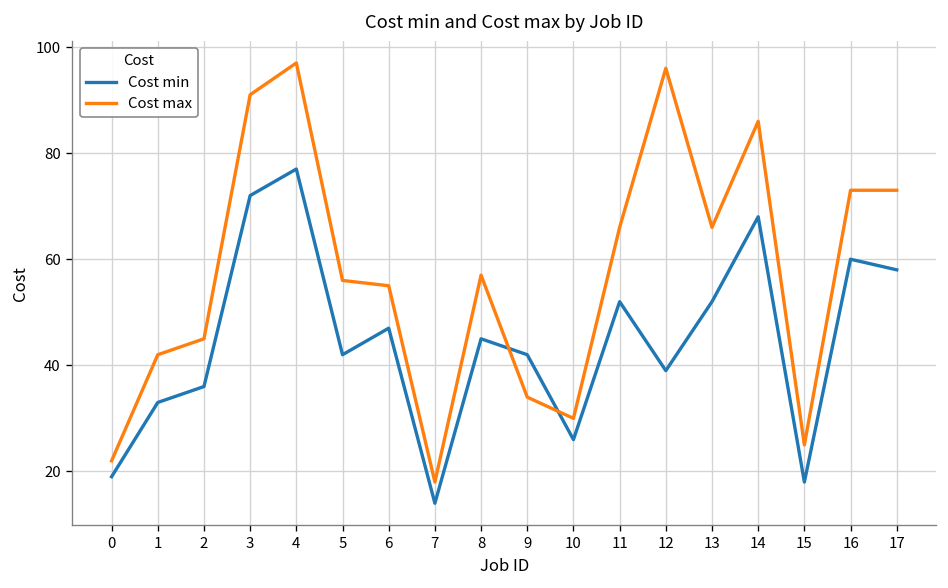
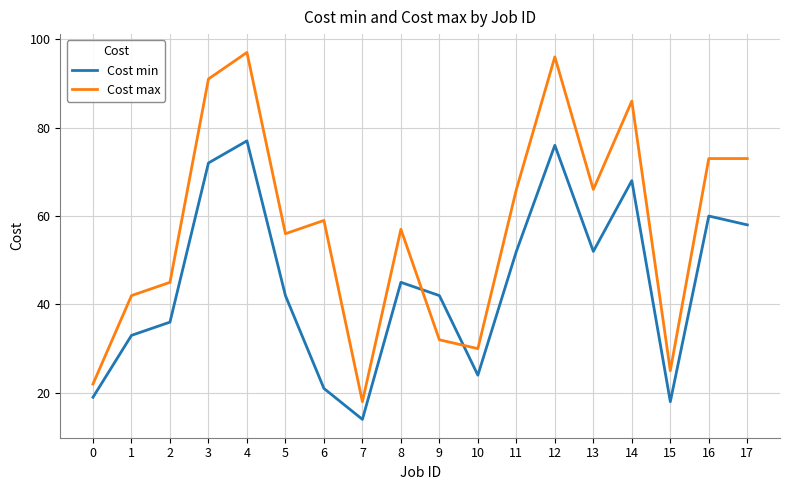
  {
    "Cost min": {
      "0": 19,
      "1": 33,
      "2": 36,
      "3": 72,
      "4": 77,
      "5": 42,
-     "6": 47,
+     "6": 21,
      "7": 14,
      "8": 45,
      "9": 42,
-     "10": 26,
+     "10": 24,
      "11": 52,
-     "12": 39,
+     "12": 76,
      "13": 52,
      "14": 68,
      "15": 18,
      "16": 60,
      "17": 58
    },
    "Cost max": {
      "0": 22,
      "1": 42,
      "2": 45,
      "3": 91,
      "4": 97,
      "5": 56,
-     "6": 55,
+     "6": 59,
      "7": 18,
      "8": 57,
-     "9": 34,
+     "9": 32,
      "10": 30,
      "11": 66,
      "12": 96,
      "13": 66,
      "14": 86,
      "15": 25,
      "16": 73,
      "17": 73
    }
  }
